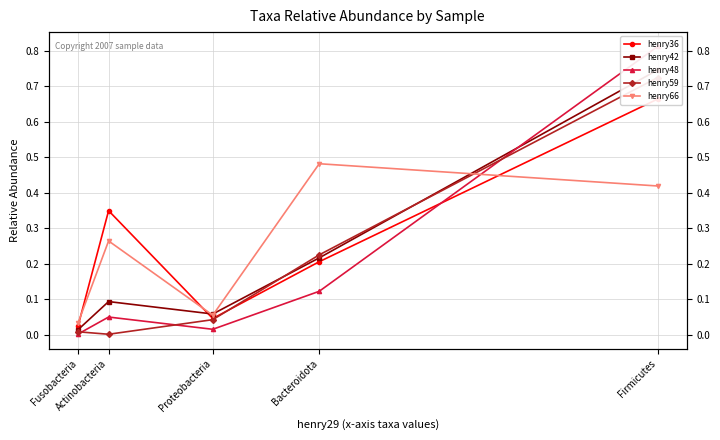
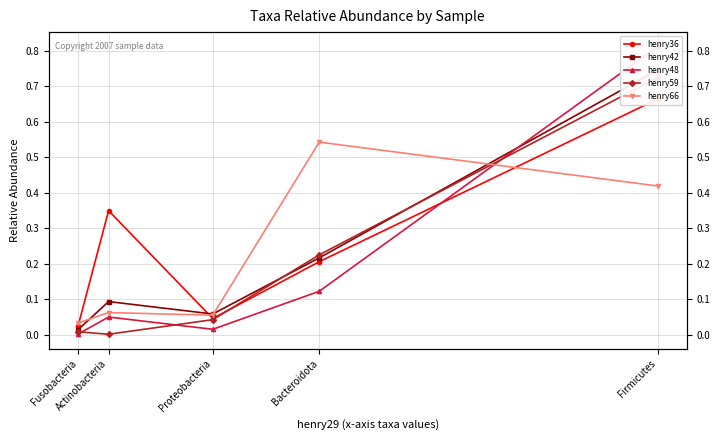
  {
    "henry36": {
      "Fusobacteria": 0.02,
      "Actinobacteria": 0.35,
      "Bacteroidota": 0.21
    },
    "henry42": {
      "Actinobacteria": 0.09,
      "Bacteroidota": 0.22
    },
    "henry66": {
      "Fusobacteria": 0.03,
-     "Actinobacteria": 0.26,
-     "Bacteroidota": 0.48,
+     "Actinobacteria": 0.06,
+     "Bacteroidota": 0.54,
      "Firmicutes": 0.42
    }
  }
